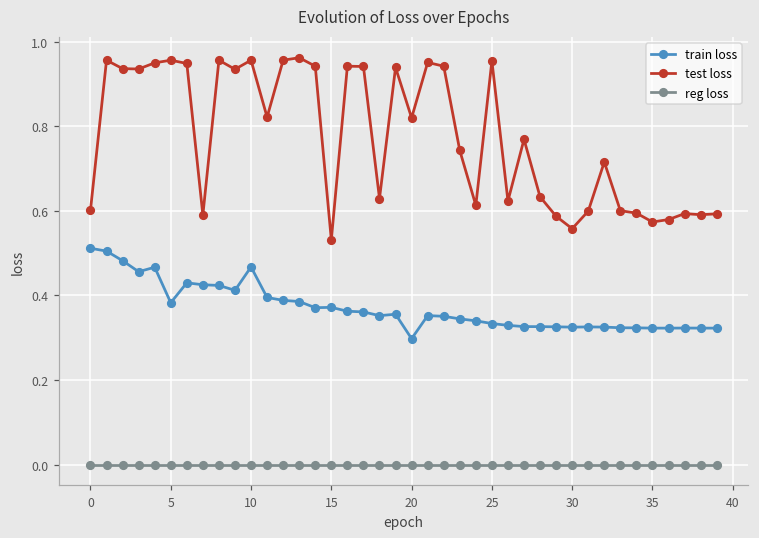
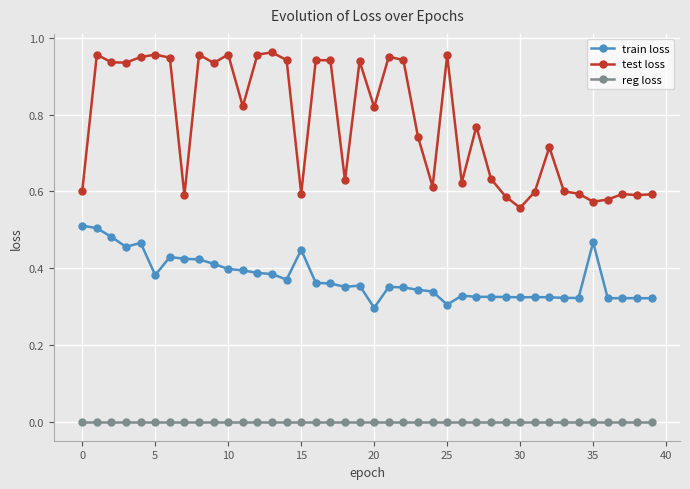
  {
    "train loss": {
      "0": 0.51,
      "5": 0.38,
-     "10": 0.47,
-     "15": 0.37,
+     "10": 0.40,
+     "15": 0.45,
      "20": 0.30,
-     "25": 0.33,
+     "25": 0.31,
      "30": 0.32,
-     "35": 0.32
+     "35": 0.47
    },
    "test loss": {
      "0": 0.60,
      "5": 0.96,
      "10": 0.96,
-     "15": 0.53,
+     "15": 0.59,
      "20": 0.82,
      "25": 0.95,
      "30": 0.56,
      "35": 0.57
    },
    "reg loss": {
      "0": 0.00,
      "5": 0.00,
      "10": 0.00,
      "15": 0.00,
      "20": 0.00,
      "25": 0.00,
      "30": 0.00,
      "35": 0.00
    }
  }
